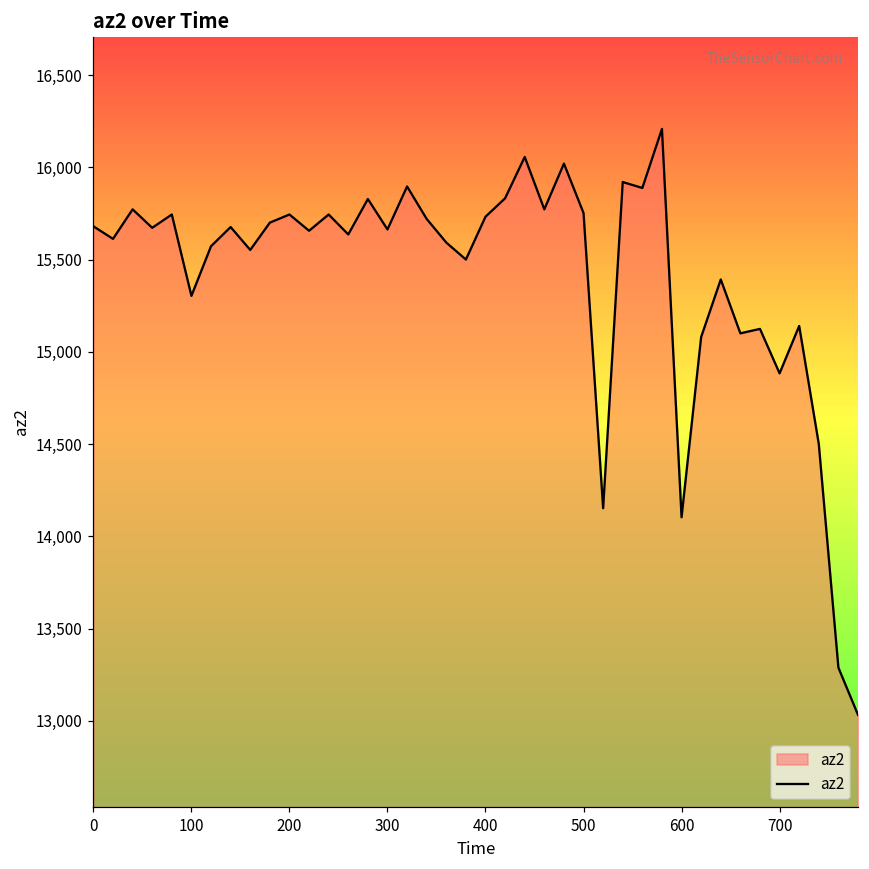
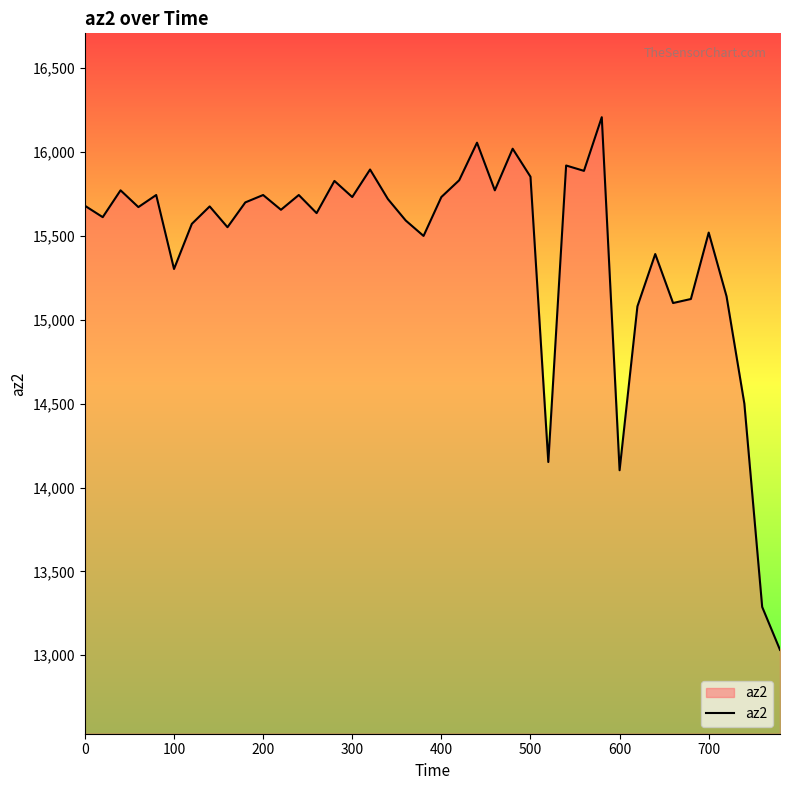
  {
    "0": "15,680",
    "100": "15,300",
    "200": "15,740",
-   "300": "15,660",
+   "300": "15,730",
    "400": "15,730",
-   "500": "15,750",
+   "500": "15,850",
    "600": "14,100",
-   "700": "14,880"
+   "700": "15,520"
  }
